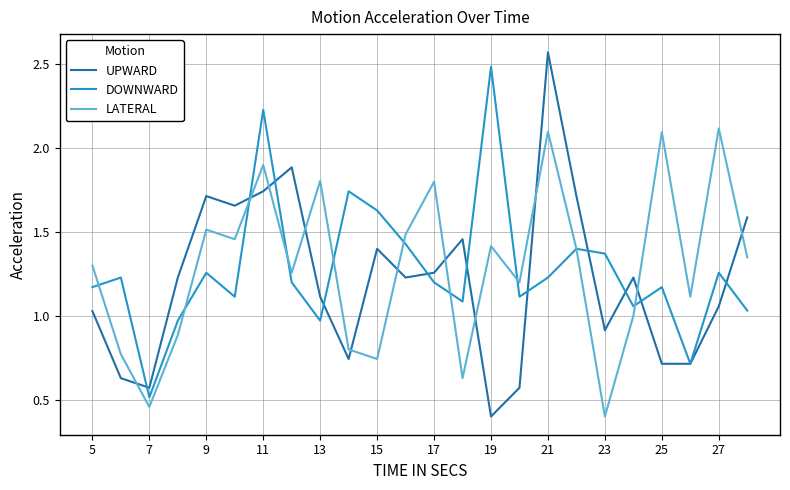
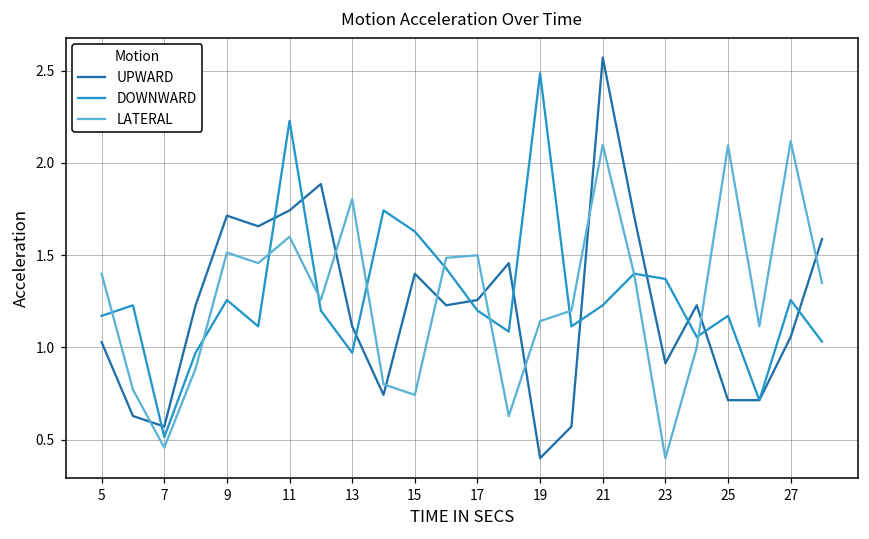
  {
    "LATERAL": {
-     "5": 1.3,
+     "5": 1.4,
      "7": 0.46,
      "9": 1.51,
-     "11": 1.9,
+     "11": 1.6,
      "13": 1.80,
      "15": 0.74,
-     "17": 1.8,
-     "19": 1.42,
+     "17": 1.5,
+     "19": 1.14,
      "21": 2.10,
      "23": 0.40,
      "25": 2.10,
      "27": 2.12
    }
  }
